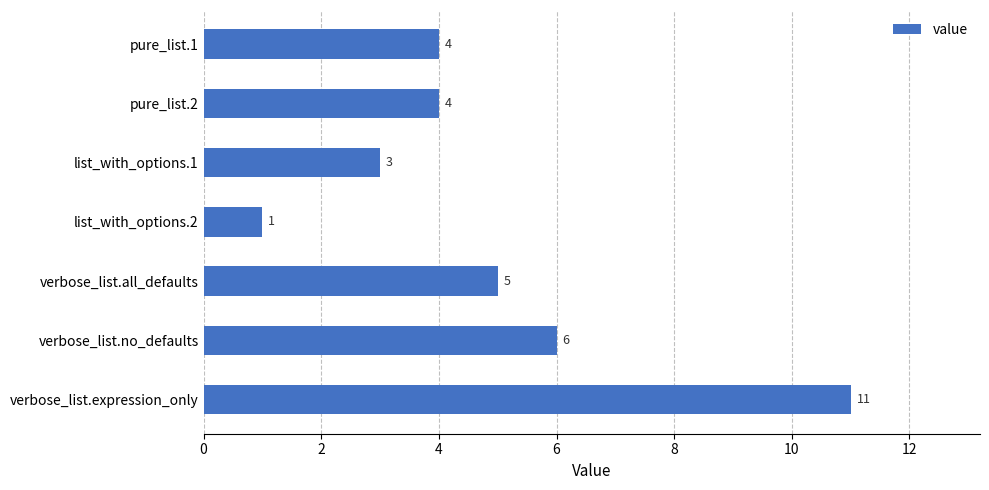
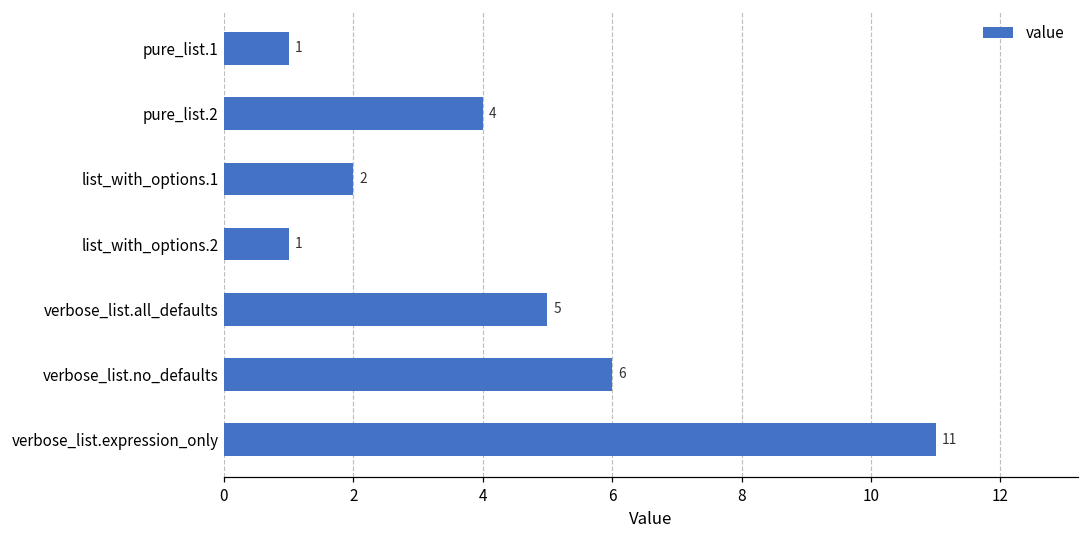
  {
-   "pure_list.1": 4,
+   "pure_list.1": 1,
    "pure_list.2": 4,
-   "list_with_options.1": 3,
+   "list_with_options.1": 2,
    "list_with_options.2": 1,
    "verbose_list.all_defaults": 5,
    "verbose_list.no_defaults": 6,
    "verbose_list.expression_only": 11
  }
